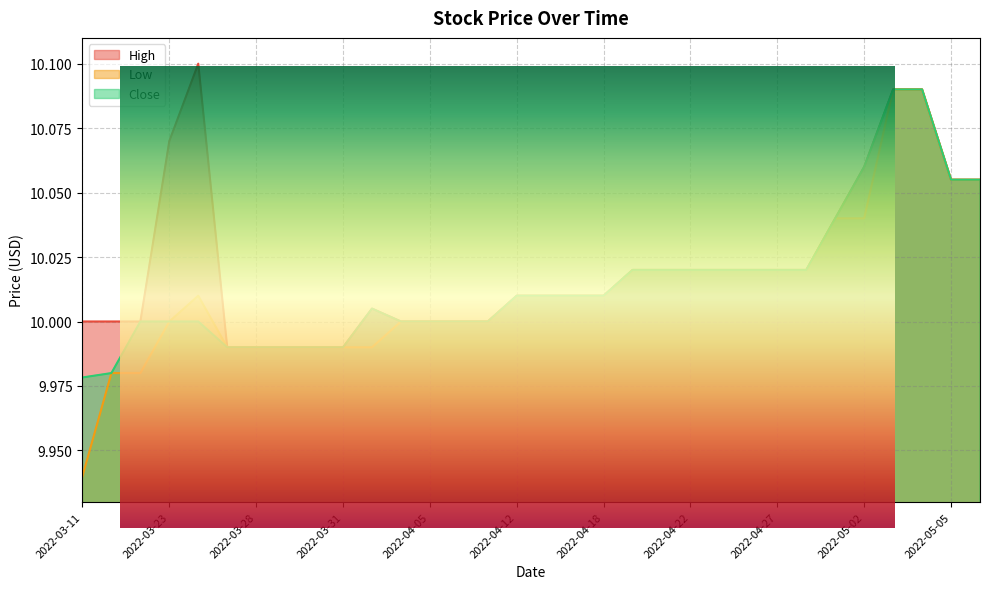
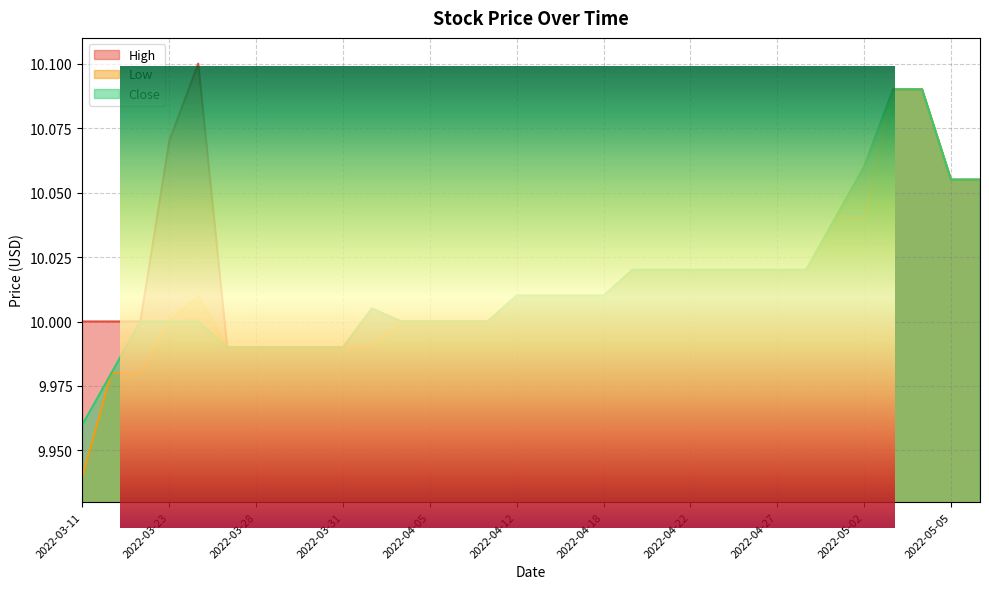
  {
    "Stock Price Over Time": {
      "High": {
        "2022-03-11": 10.000
      },
      "Low": {
        "2022-03-11": 9.940
      },
      "Close": {
-       "2022-03-11": 9.978
+       "2022-03-11": 9.960
      }
    }
  }
